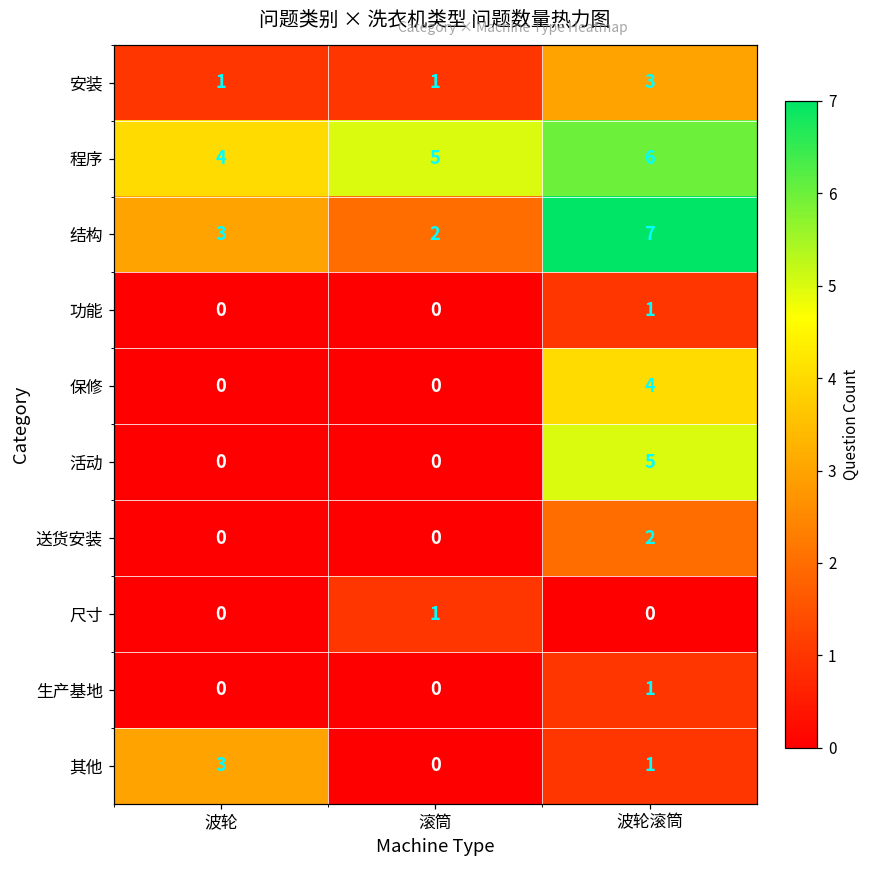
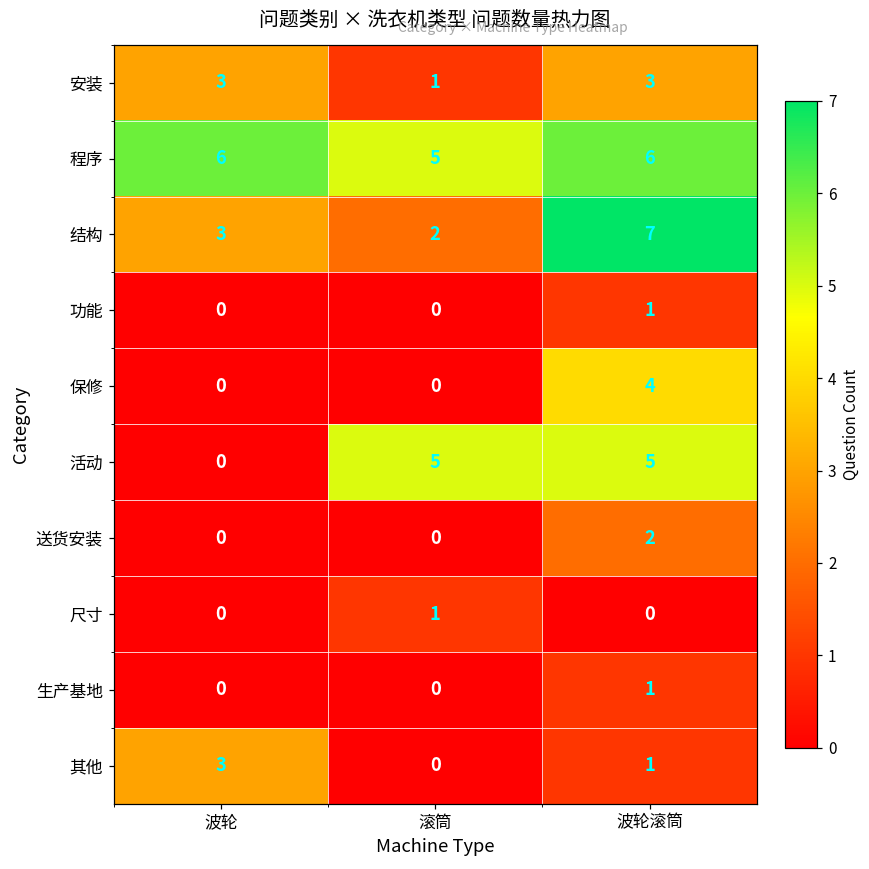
  {
    "安装": {
-     "波轮": 1,
+     "波轮": 3,
      "滚筒": 1,
      "波轮滚筒": 3
    },
    "程序": {
-     "波轮": 4,
+     "波轮": 6,
      "滚筒": 5,
      "波轮滚筒": 6
    },
    "结构": {
      "波轮": 3,
      "滚筒": 2,
      "波轮滚筒": 7
    },
    "功能": {
      "波轮": 0,
      "滚筒": 0,
      "波轮滚筒": 1
    },
    "保修": {
      "波轮": 0,
      "滚筒": 0,
      "波轮滚筒": 4
    },
    "活动": {
      "波轮": 0,
-     "滚筒": 0,
+     "滚筒": 5,
      "波轮滚筒": 5
    },
    "送货安装": {
      "波轮": 0,
      "滚筒": 0,
      "波轮滚筒": 2
    },
    "尺寸": {
      "波轮": 0,
      "滚筒": 1,
      "波轮滚筒": 0
    },
    "生产基地": {
      "波轮": 0,
      "滚筒": 0,
      "波轮滚筒": 1
    },
    "其他": {
      "波轮": 3,
      "滚筒": 0,
      "波轮滚筒": 1
    }
  }
